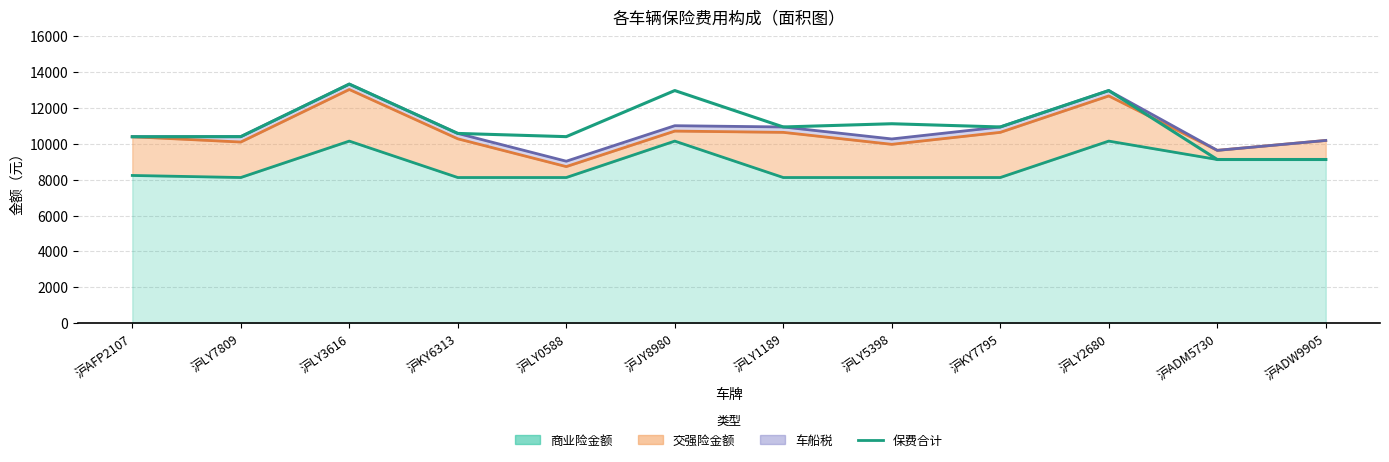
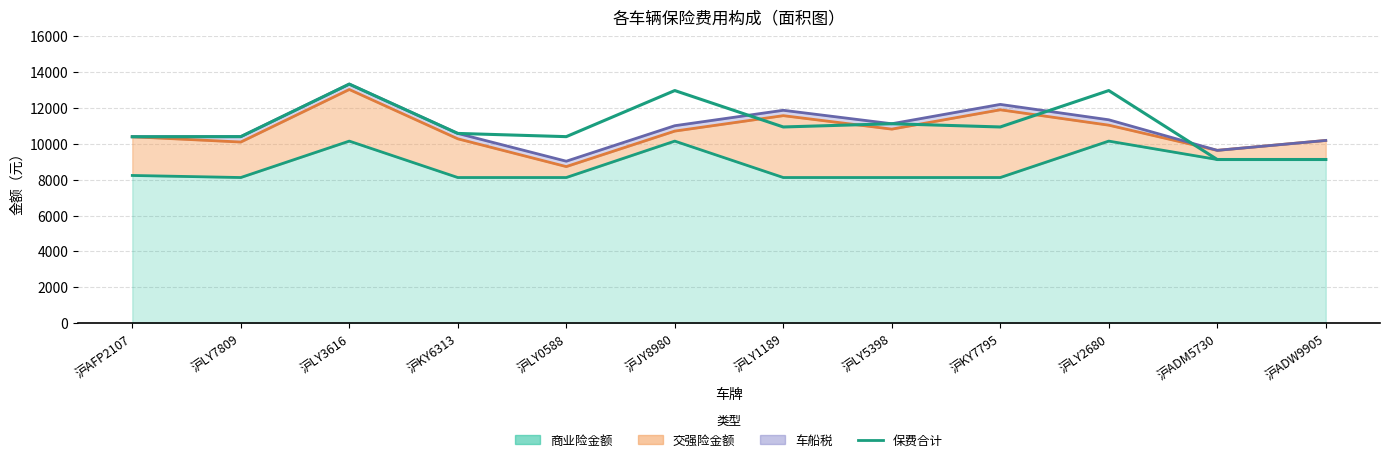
  {
    "交强险金额": {
      "沪LY7809": 2000,
      "沪LY3616": 2900,
      "沪KY6313": 2200,
      "沪LY0588": 600,
      "沪JY8980": 600,
-     "沪LY1189": 2500,
-     "沪LY5398": 1900,
-     "沪KY7795": 2500,
-     "沪LY2680": 2500
+     "沪LY1189": 3500,
+     "沪LY5398": 2700,
+     "沪KY7795": 3800,
+     "沪LY2680": 900
    }
  }
